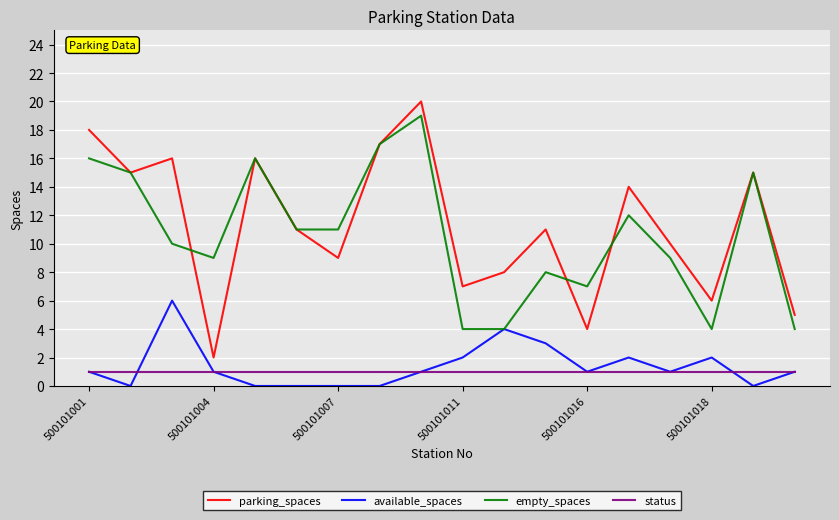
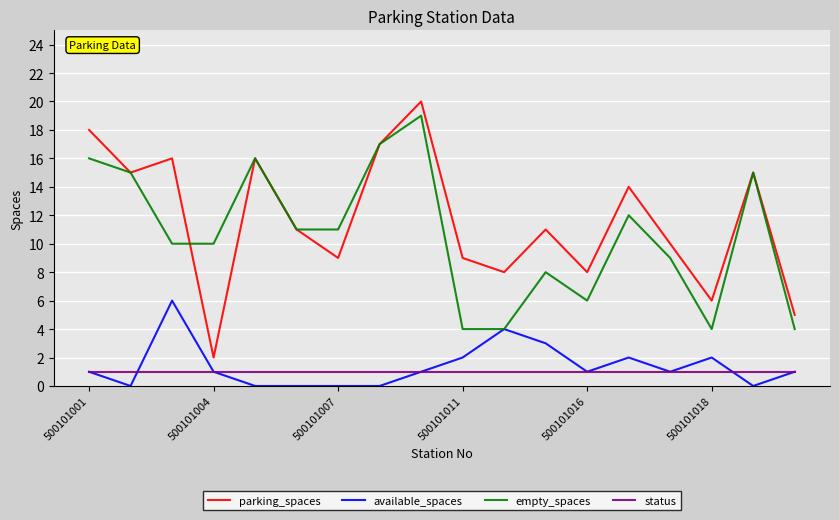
  {
    "parking_spaces": {
      "500101001": 18,
      "500101004": 2,
      "500101007": 9,
-     "500101011": 7,
-     "500101016": 4,
+     "500101011": 9,
+     "500101016": 8,
      "500101018": 6
    },
    "available_spaces": {
      "500101007": 0,
      "500101011": 2,
      "500101018": 2
    },
    "empty_spaces": {
      "500101001": 16,
-     "500101004": 9,
+     "500101004": 10,
      "500101007": 11,
      "500101011": 4,
-     "500101016": 7,
+     "500101016": 6,
      "500101018": 4
    },
    "status": {
      "500101007": 1,
      "500101011": 1,
      "500101018": 1
    }
  }
